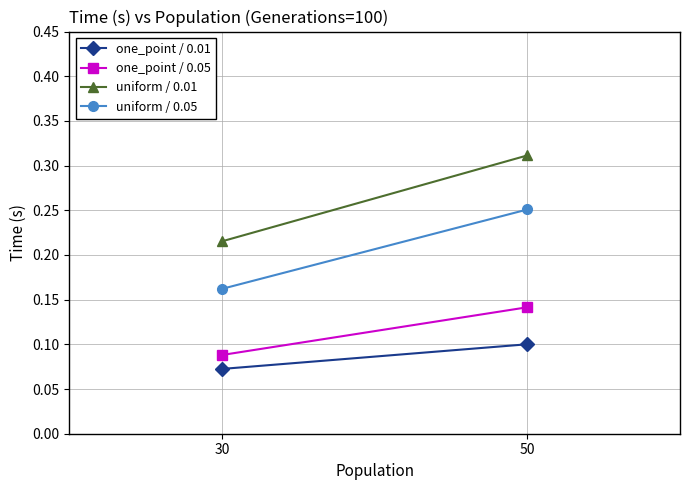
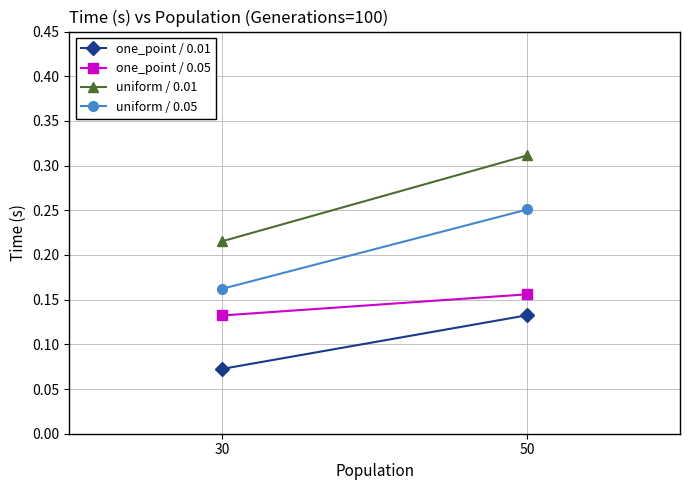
  {
    "one_point / 0.01": {
      "30": 0.07,
-     "50": 0.10
+     "50": 0.13
    },
    "one_point / 0.05": {
-     "30": 0.09,
-     "50": 0.14
+     "30": 0.13,
+     "50": 0.16
    },
    "uniform / 0.01": {
      "30": 0.22,
      "50": 0.31
    },
    "uniform / 0.05": {
      "30": 0.16,
      "50": 0.25
    }
  }
